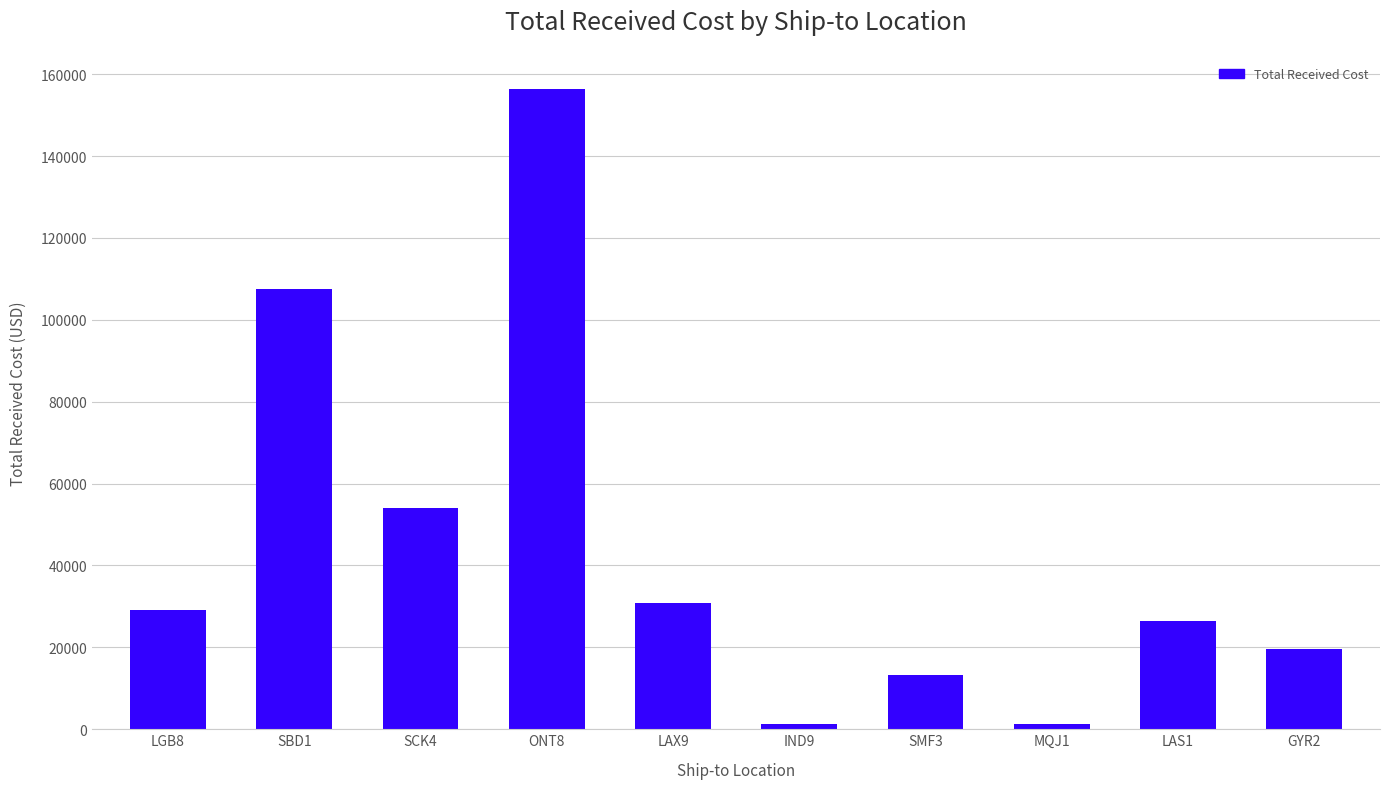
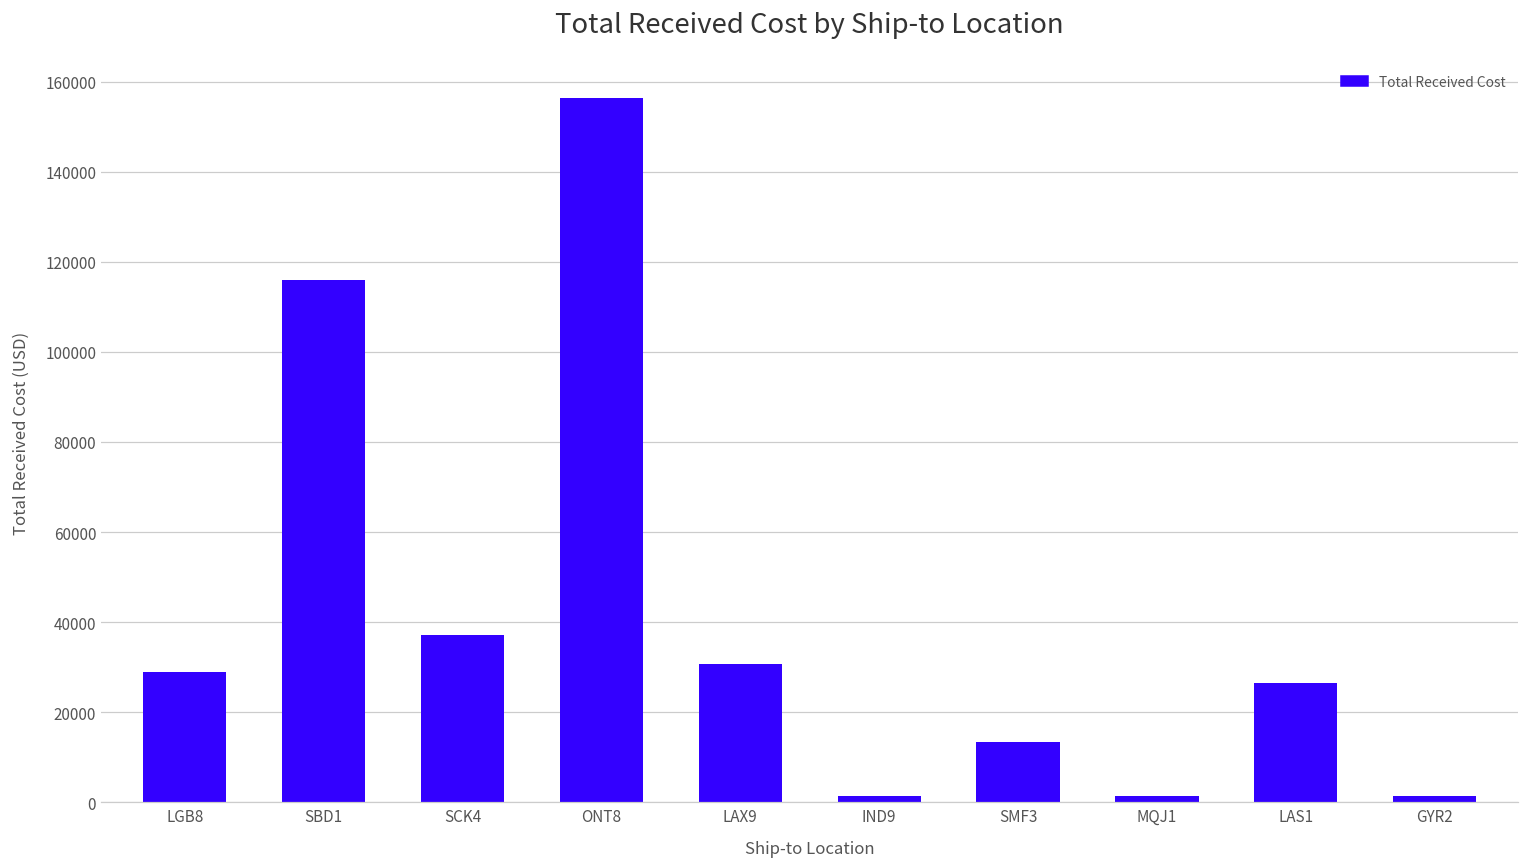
  {
    "LGB8": 29000,
-   "SBD1": 107000,
-   "SCK4": 54000,
+   "SBD1": 116000,
+   "SCK4": 37000,
    "ONT8": 156000,
    "LAX9": 31000,
    "IND9": 1000,
    "SMF3": 13000,
    "MQJ1": 1000,
    "LAS1": 26000,
-   "GYR2": 20000
+   "GYR2": 1000
  }
